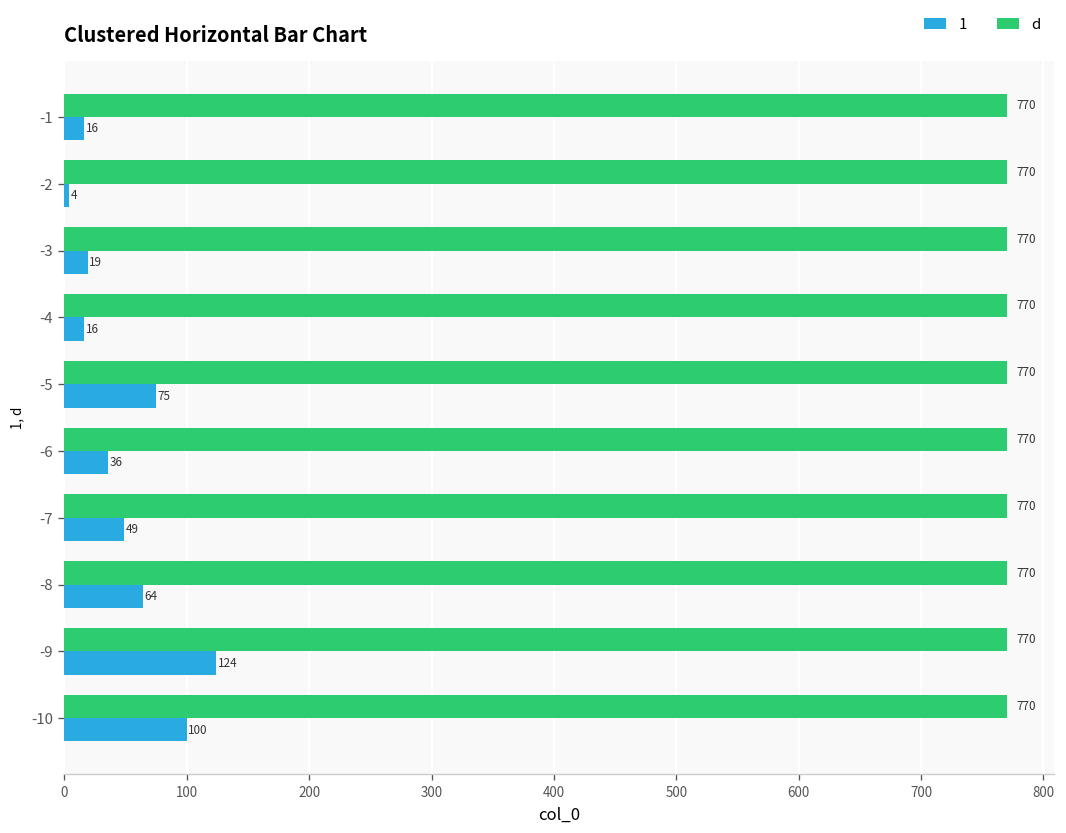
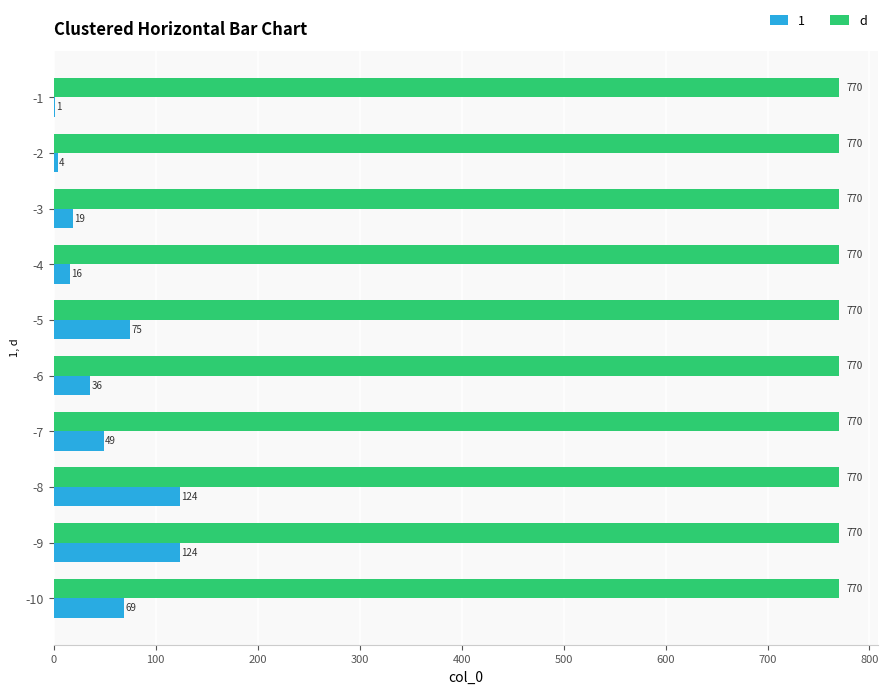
  {
    "1": {
-     "-1": 16,
+     "-1": 1,
      "-2": 4,
      "-3": 19,
      "-4": 16,
      "-5": 75,
      "-6": 36,
      "-7": 49,
-     "-8": 64,
+     "-8": 124,
      "-9": 124,
-     "-10": 100
+     "-10": 69
    },
    "d": {
      "-1": 770,
      "-2": 770,
      "-3": 770,
      "-4": 770,
      "-5": 770,
      "-6": 770,
      "-7": 770,
      "-8": 770,
      "-9": 770,
      "-10": 770
    }
  }
